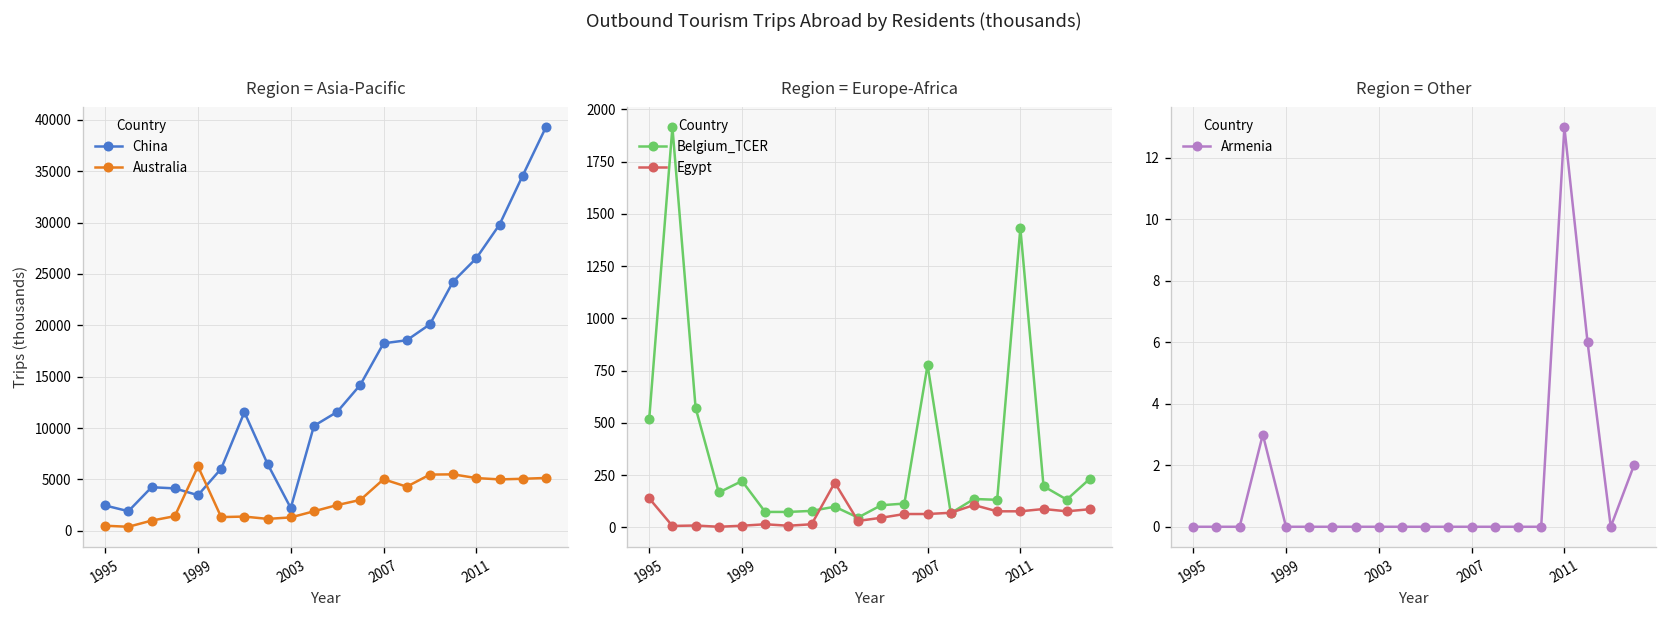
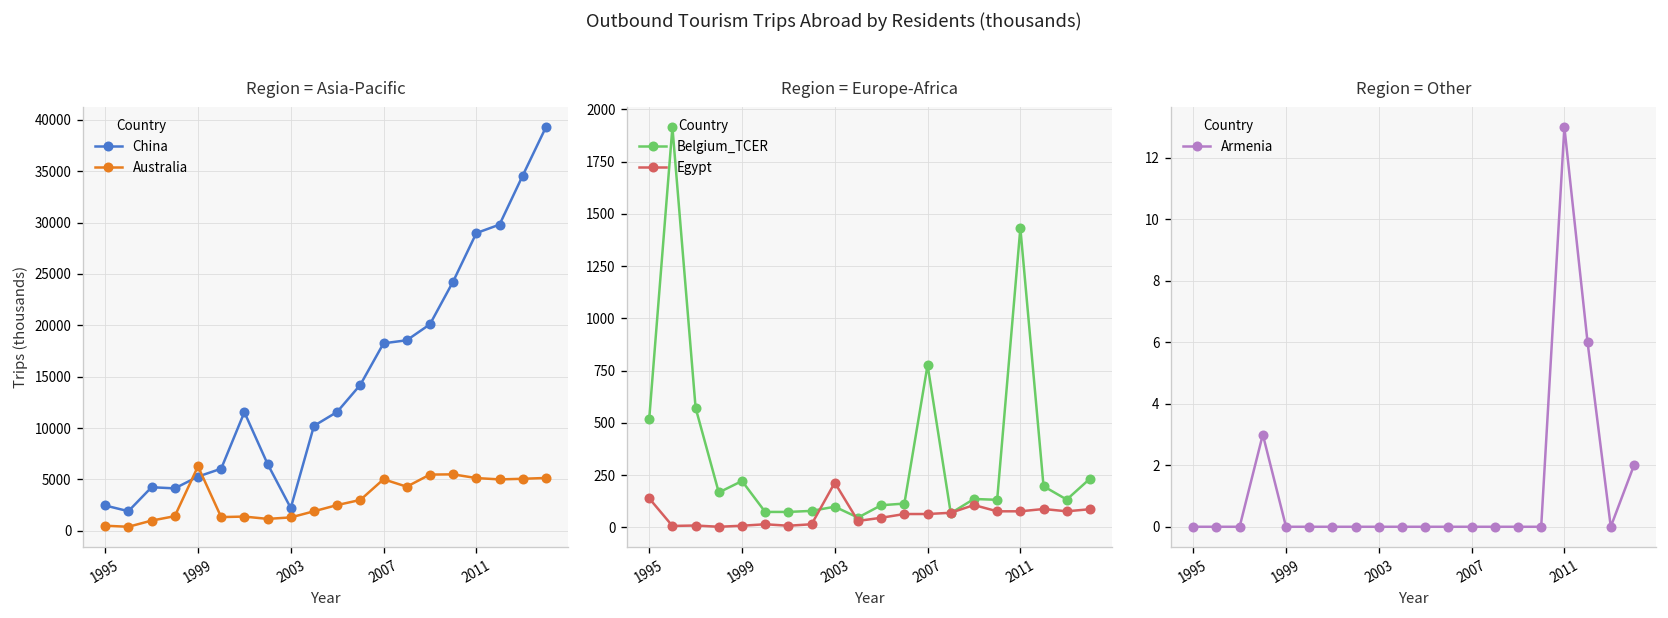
  {
    "Region = Asia-Pacific": {
      "China": {
        "1995": 2000,
-       "1999": 3000,
+       "1999": 5000,
        "2003": 2000,
        "2007": 18000,
-       "2011": 27000
+       "2011": 29000
      },
      "Australia": {
        "1995": 1000,
        "1999": 6000,
        "2003": 1000,
        "2007": 5000,
        "2011": 5000
      }
    },
    "Region = Europe-Africa": {
      "Belgium_TCER": {
        "1995": 520,
        "1999": 220,
        "2003": 100,
        "2007": 780,
        "2011": 1430
      },
      "Egypt": {
        "1995": 140,
        "1999": 10,
        "2003": 210,
        "2007": 60,
        "2011": 80
      }
    },
    "Region = Other": {
      "1995": 0.0,
      "1999": 0.0,
      "2003": 0.0,
      "2007": 0.0,
      "2011": 13.0
    }
  }
